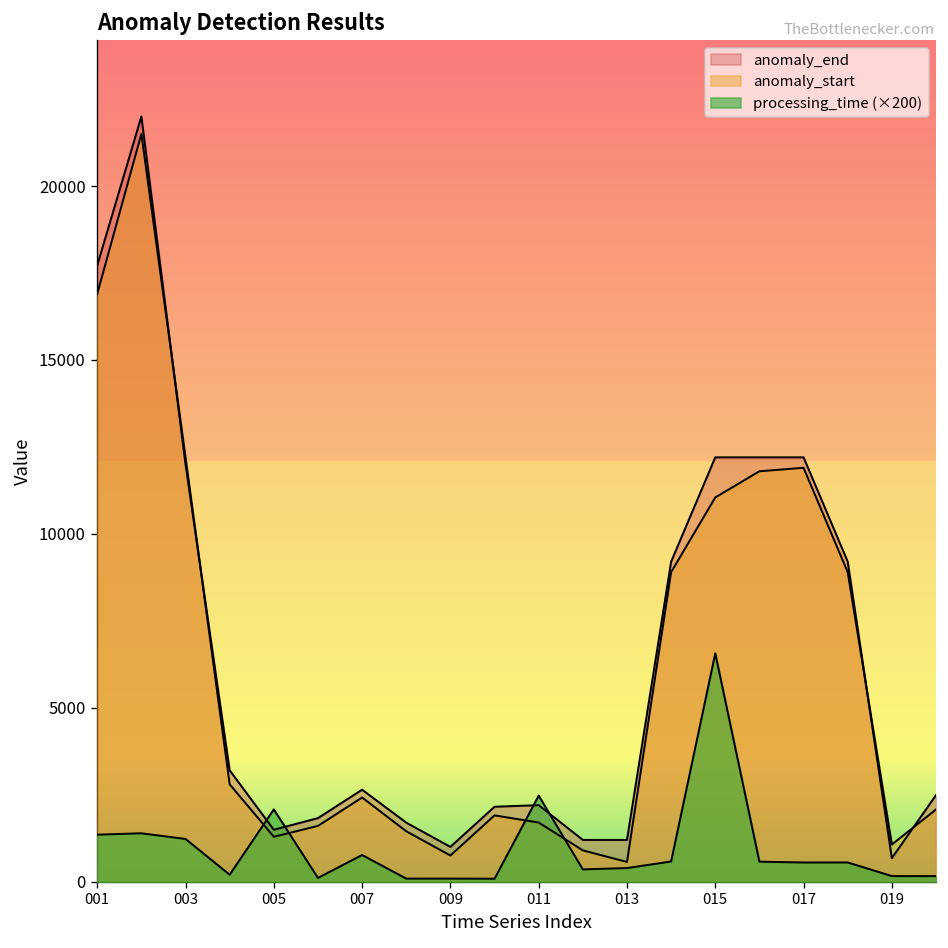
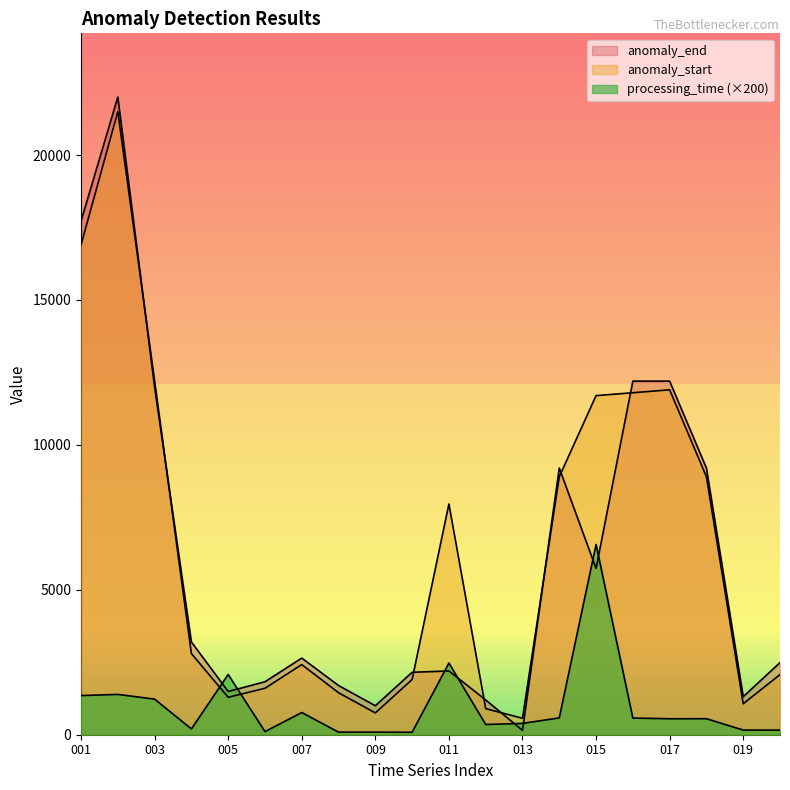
  {
    "anomaly_end": {
      "001": 17700,
      "003": 12000,
      "005": 1500,
      "007": 2600,
      "009": 1000,
      "011": 2200,
-     "013": 1200,
-     "015": 12200,
+     "013": 100,
+     "015": 5700,
      "017": 12200,
-     "019": 700
+     "019": 1300
    },
    "anomaly_start": {
      "001": 16900,
      "003": 12200,
      "005": 1300,
      "007": 2400,
      "009": 800,
-     "011": 1700,
+     "011": 8000,
      "013": 600,
-     "015": 11000,
+     "015": 11700,
      "017": 11900,
      "019": 1100
    },
    "processing_time (×200)": {
      "001": 1400,
      "003": 1200,
      "005": 2100,
      "007": 800,
      "009": 100,
      "011": 2500,
      "013": 400,
      "015": 6600,
      "017": 600,
      "019": 200
    }
  }
